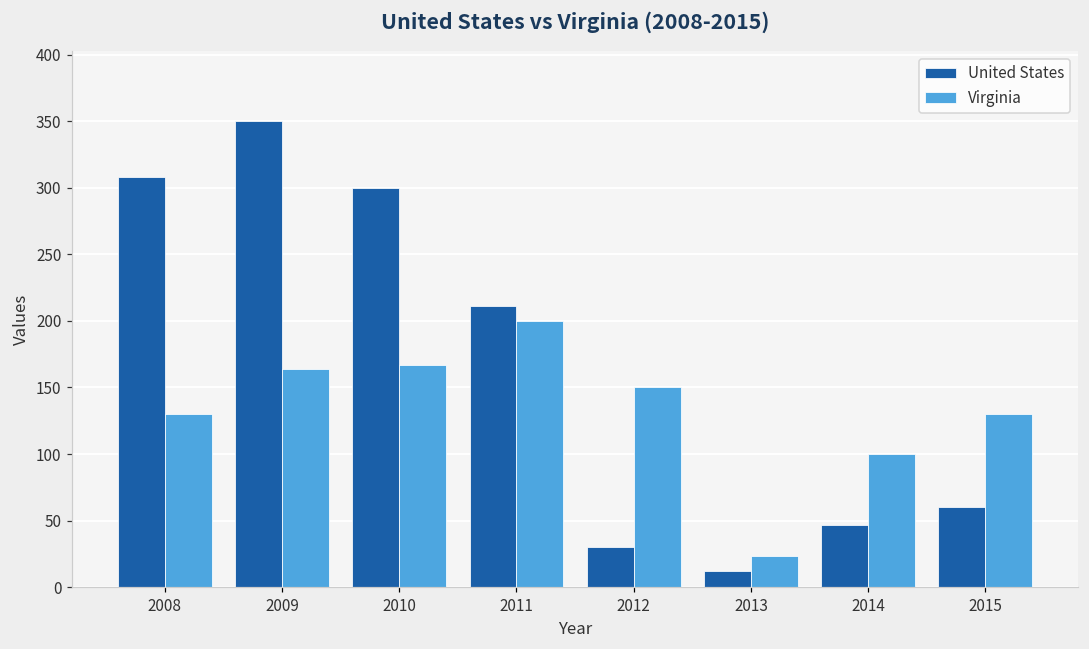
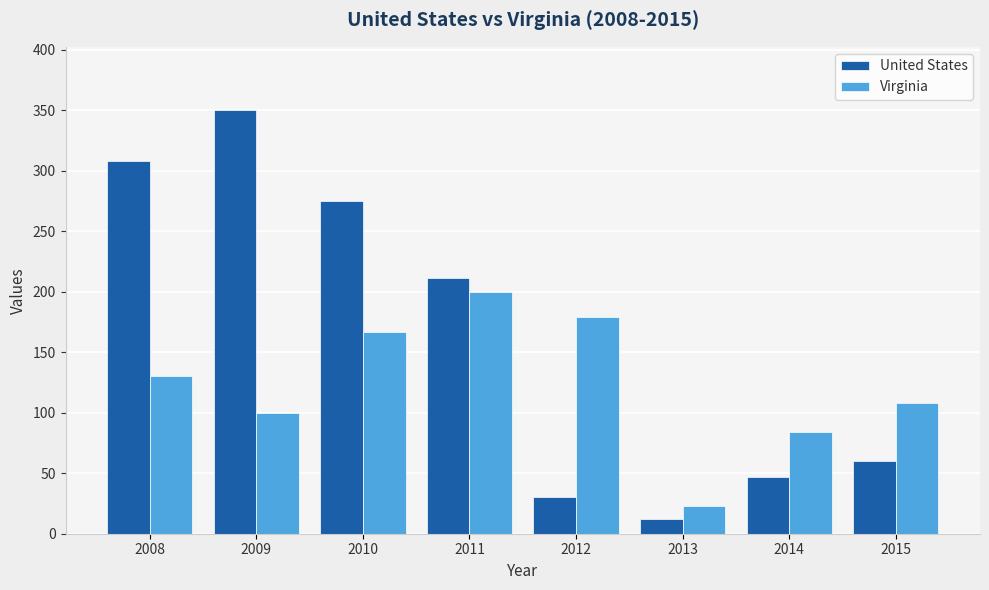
  {
    "United States": {
      "2008": 308,
      "2009": 350,
-     "2010": 300,
+     "2010": 275,
      "2011": 211,
      "2012": 30,
      "2013": 12,
      "2014": 47,
      "2015": 60
    },
    "Virginia": {
      "2008": 130,
-     "2009": 164,
+     "2009": 100,
      "2010": 167,
      "2011": 200,
-     "2012": 150,
+     "2012": 179,
      "2013": 23,
-     "2014": 100,
-     "2015": 130
+     "2014": 84,
+     "2015": 108
    }
  }
